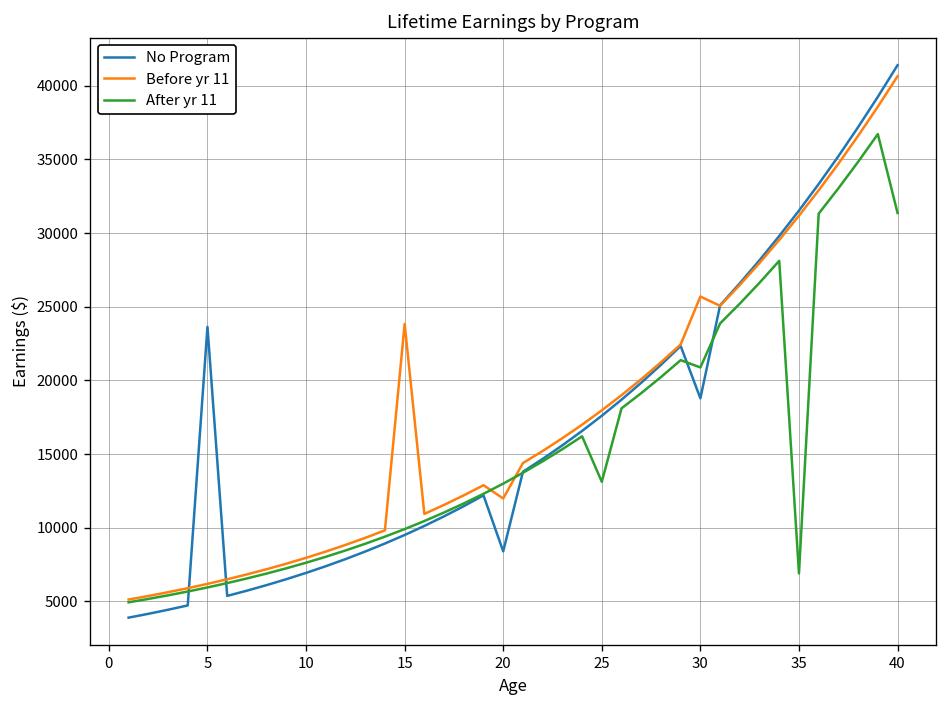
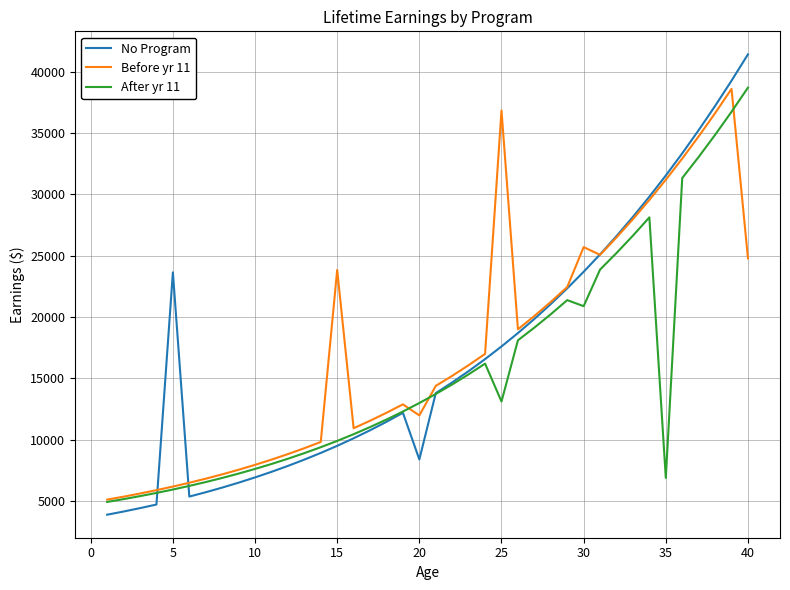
  {
    "No Program": {
      "5": 23600,
      "10": 6900,
      "15": 9500,
      "20": 8400,
      "25": 17600,
-     "30": 18800,
+     "30": 23700,
      "35": 31500,
      "40": 41400
    },
    "Before yr 11": {
      "5": 6200,
      "10": 8000,
      "15": 23800,
      "20": 12000,
-     "25": 18000,
+     "25": 36800,
      "30": 25700,
      "35": 31200,
-     "40": 40600
+     "40": 24800
    },
    "After yr 11": {
      "5": 6000,
      "10": 7600,
      "15": 9900,
      "20": 13000,
      "25": 13100,
      "30": 20900,
      "35": 6900,
-     "40": 31400
+     "40": 38700
    }
  }
